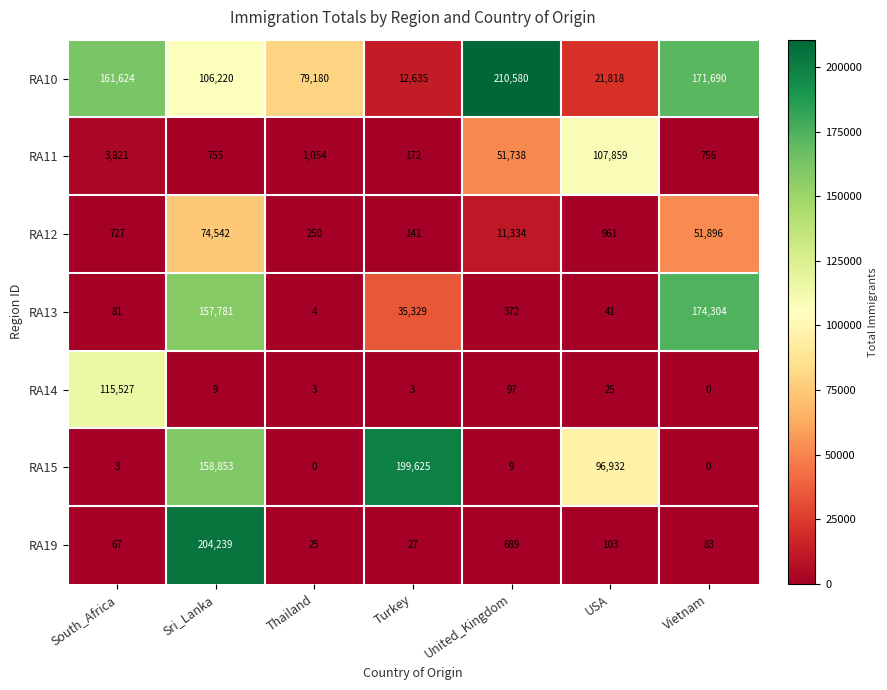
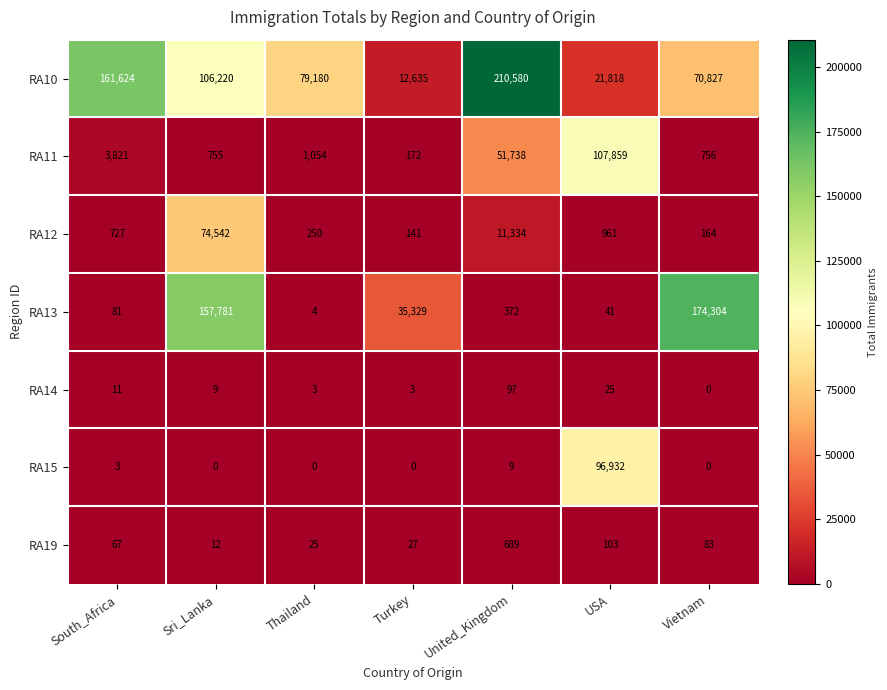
  {
    "RA10": {
      "South_Africa": "161,624",
      "Sri_Lanka": "106,220",
      "Thailand": "79,180",
      "Turkey": "12,635",
      "United_Kingdom": "210,580",
      "USA": "21,818",
-     "Vietnam": "171,690"
+     "Vietnam": "70,827"
    },
    "RA11": {
      "South_Africa": "3,821",
      "Sri_Lanka": "755",
      "Thailand": "1,054",
      "Turkey": "172",
      "United_Kingdom": "51,738",
      "USA": "107,859",
      "Vietnam": "756"
    },
    "RA12": {
      "South_Africa": "727",
      "Sri_Lanka": "74,542",
      "Thailand": "250",
      "Turkey": "141",
      "United_Kingdom": "11,334",
      "USA": "961",
-     "Vietnam": "51,896"
+     "Vietnam": "164"
    },
    "RA13": {
      "South_Africa": "81",
      "Sri_Lanka": "157,781",
      "Thailand": "4",
      "Turkey": "35,329",
      "United_Kingdom": "372",
      "USA": "41",
      "Vietnam": "174,304"
    },
    "RA14": {
-     "South_Africa": "115,527",
+     "South_Africa": "11",
      "Sri_Lanka": "9",
      "Thailand": "3",
      "Turkey": "3",
      "United_Kingdom": "97",
      "USA": "25",
      "Vietnam": "0"
    },
    "RA15": {
      "South_Africa": "3",
-     "Sri_Lanka": "158,853",
+     "Sri_Lanka": "0",
      "Thailand": "0",
-     "Turkey": "199,625",
+     "Turkey": "0",
      "United_Kingdom": "9",
      "USA": "96,932",
      "Vietnam": "0"
    },
    "RA19": {
      "South_Africa": "67",
-     "Sri_Lanka": "204,239",
+     "Sri_Lanka": "12",
      "Thailand": "25",
      "Turkey": "27",
      "United_Kingdom": "689",
      "USA": "103",
      "Vietnam": "83"
    }
  }
